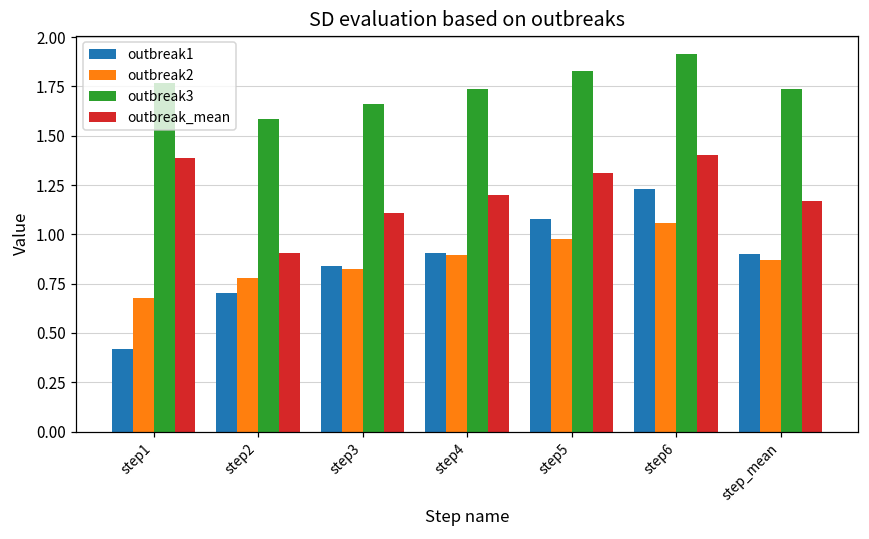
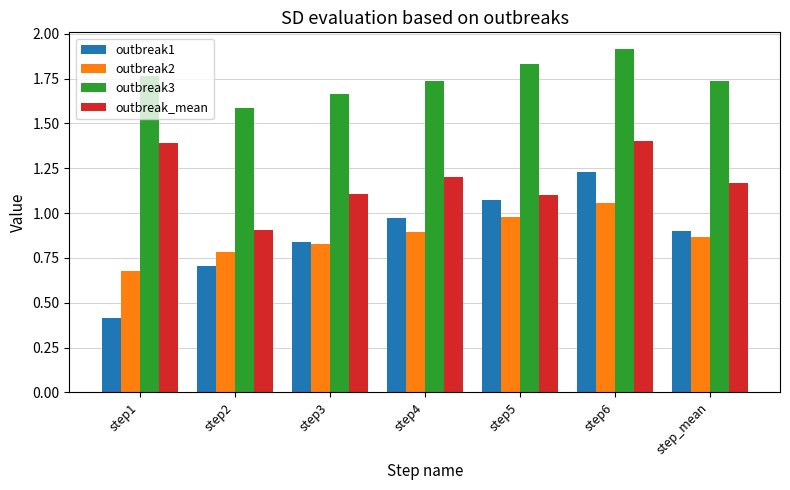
  {
    "outbreak1": {
      "step1": 0.42,
      "step2": 0.70,
      "step3": 0.84,
-     "step4": 0.90,
+     "step4": 0.97,
      "step5": 1.08,
      "step6": 1.23,
      "step_mean": 0.90
    },
    "outbreak2": {
      "step1": 0.68,
      "step2": 0.78,
      "step3": 0.82,
      "step4": 0.89,
      "step5": 0.98,
      "step6": 1.06,
      "step_mean": 0.87
    },
    "outbreak3": {
      "step2": 1.59,
      "step3": 1.66,
      "step4": 1.73,
      "step5": 1.83,
      "step6": 1.91,
      "step_mean": 1.74
    },
    "outbreak_mean": {
      "step1": 1.39,
      "step2": 0.91,
      "step3": 1.11,
      "step4": 1.20,
-     "step5": 1.31,
+     "step5": 1.10,
      "step6": 1.40,
      "step_mean": 1.17
    }
  }
